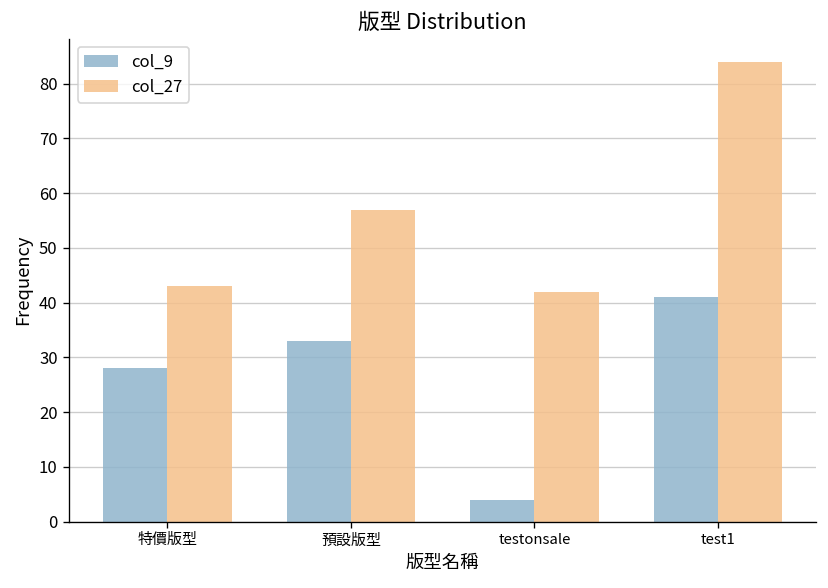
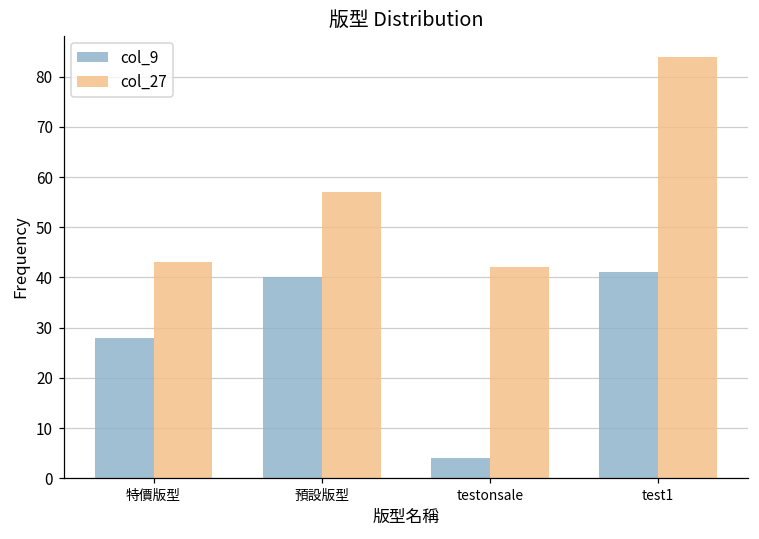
  {
    "col_9": {
      "特價版型": 28,
-     "預設版型": 33,
+     "預設版型": 40,
      "testonsale": 4,
      "test1": 41
    },
    "col_27": {
      "特價版型": 43,
      "預設版型": 57,
      "testonsale": 42,
      "test1": 84
    }
  }
